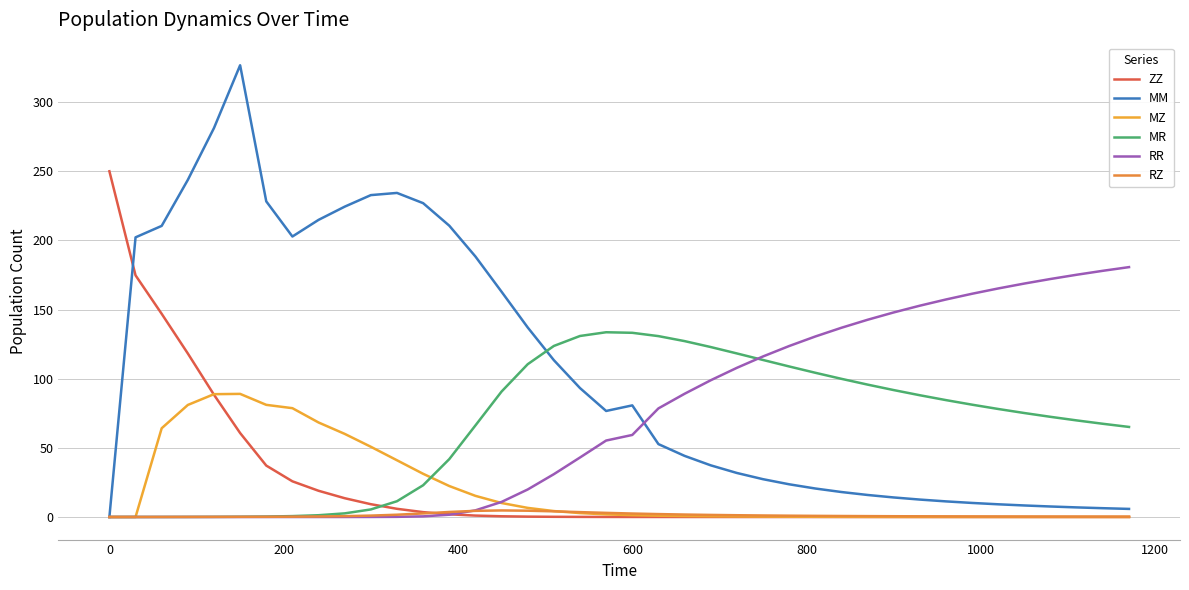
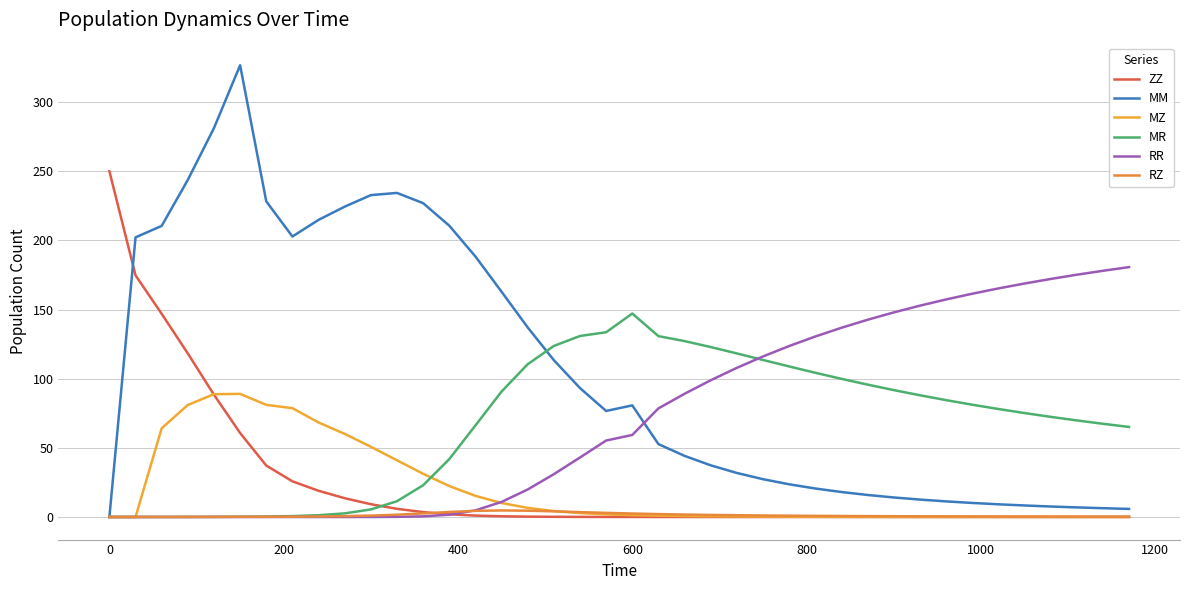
  {
    "MM": {
      "600": 81
    },
    "MR": {
-     "600": 133
+     "600": 147
    },
    "RR": {
      "600": 59
    }
  }
